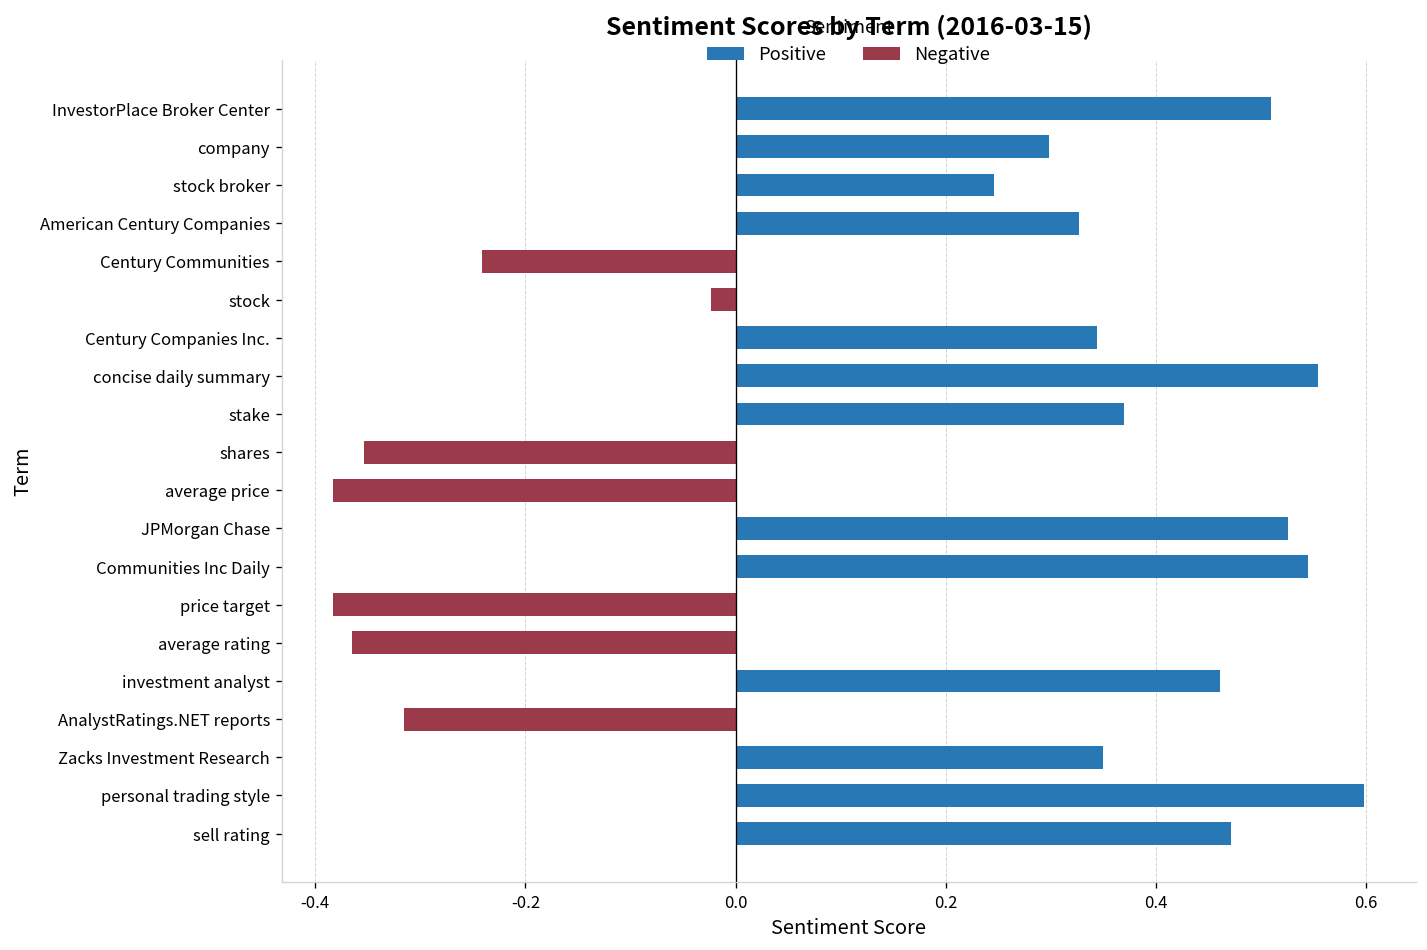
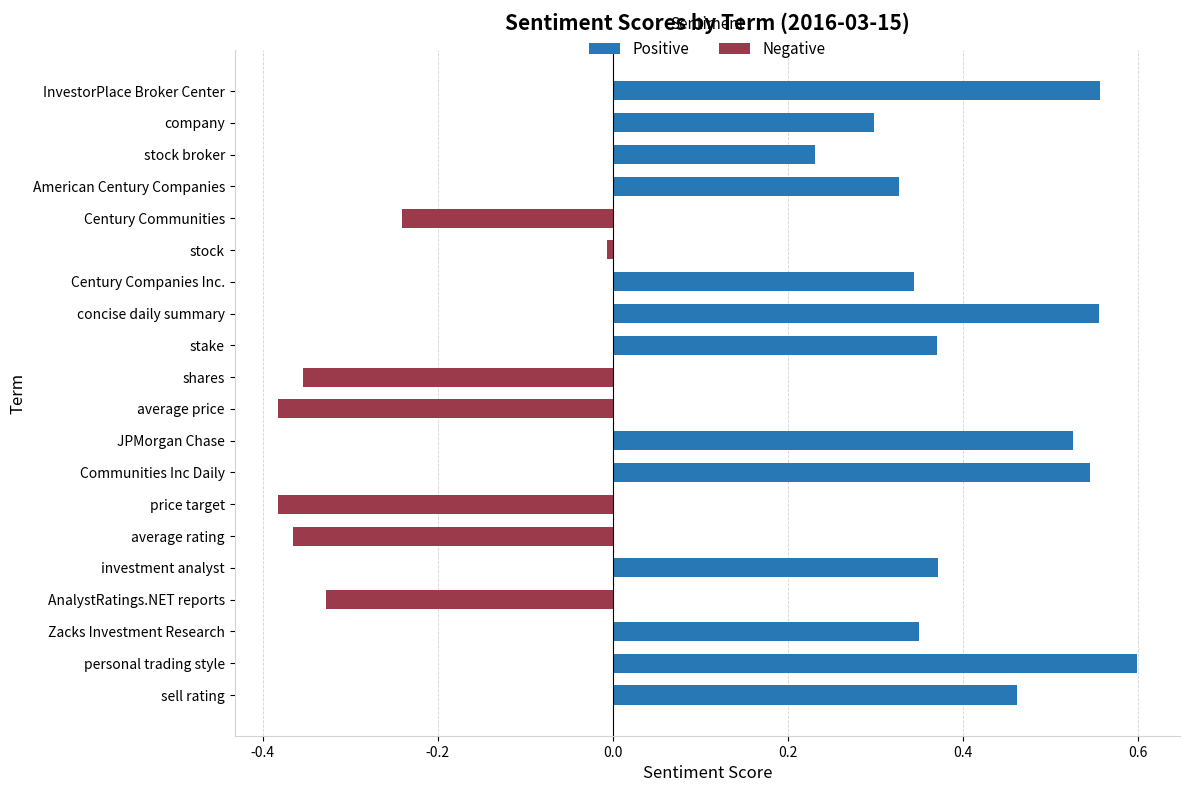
  {
    "Positive": {
-     "InvestorPlace Broker Center": 0.51,
+     "InvestorPlace Broker Center": 0.56,
      "company": 0.30,
-     "stock broker": 0.25,
+     "stock broker": 0.23,
      "American Century Companies": 0.33,
      "Century Communities": 0.00,
      "stock": 0.00,
      "Century Companies Inc.": 0.34,
      "concise daily summary": 0.55,
      "stake": 0.37,
      "shares": 0.00,
      "average price": 0.00,
      "JPMorgan Chase": 0.53,
      "Communities Inc Daily": 0.54,
      "price target": 0.00,
      "average rating": 0.00,
-     "investment analyst": 0.46,
+     "investment analyst": 0.37,
      "AnalystRatings.NET reports": 0.00,
      "Zacks Investment Research": 0.35,
      "personal trading style": 0.60,
-     "sell rating": 0.47
+     "sell rating": 0.46
    },
    "Negative": {
      "InvestorPlace Broker Center": 0.00,
      "company": 0.00,
      "stock broker": 0.00,
      "American Century Companies": 0.00,
      "Century Communities": -0.24,
-     "stock": -0.02,
+     "stock": -0.01,
      "Century Companies Inc.": 0.00,
      "concise daily summary": 0.00,
      "stake": 0.00,
      "shares": -0.35,
      "average price": -0.38,
      "JPMorgan Chase": 0.00,
      "Communities Inc Daily": 0.00,
      "price target": -0.38,
      "average rating": -0.37,
      "investment analyst": 0.00,
-     "AnalystRatings.NET reports": -0.32,
+     "AnalystRatings.NET reports": -0.33,
      "Zacks Investment Research": 0.00,
      "personal trading style": 0.00,
      "sell rating": 0.00
    }
  }
